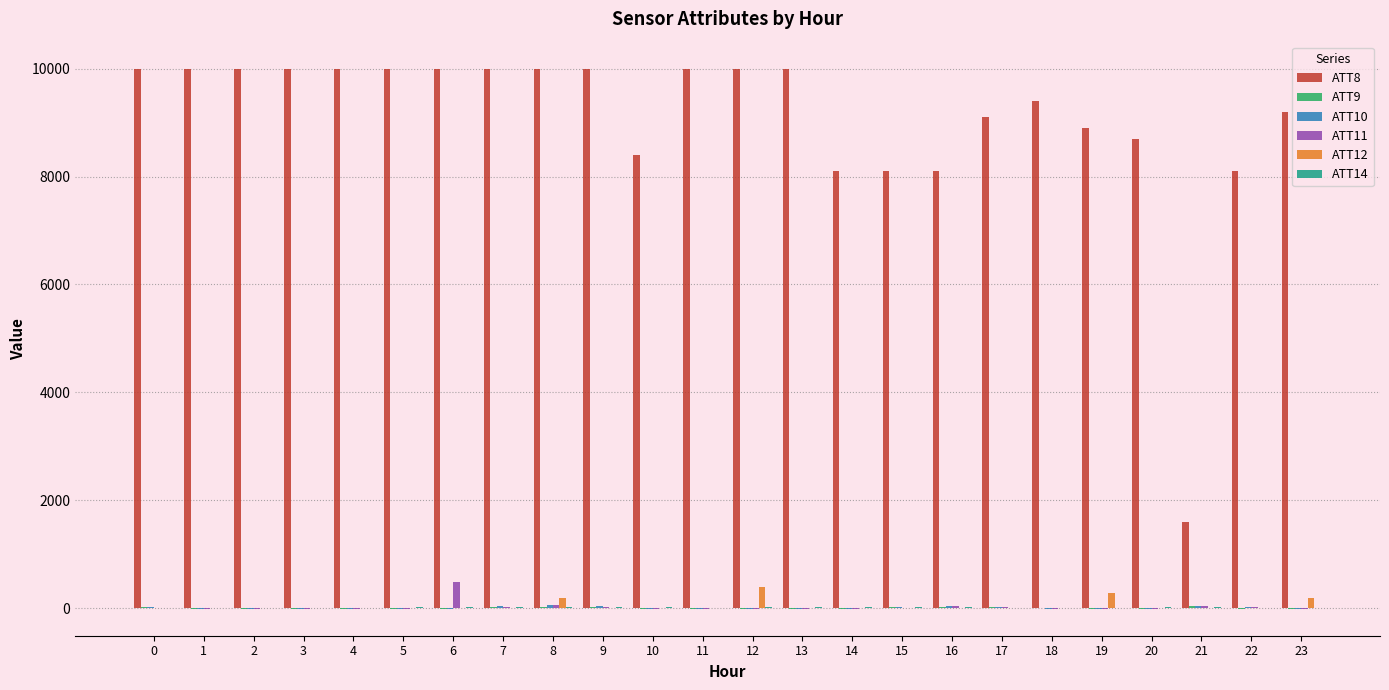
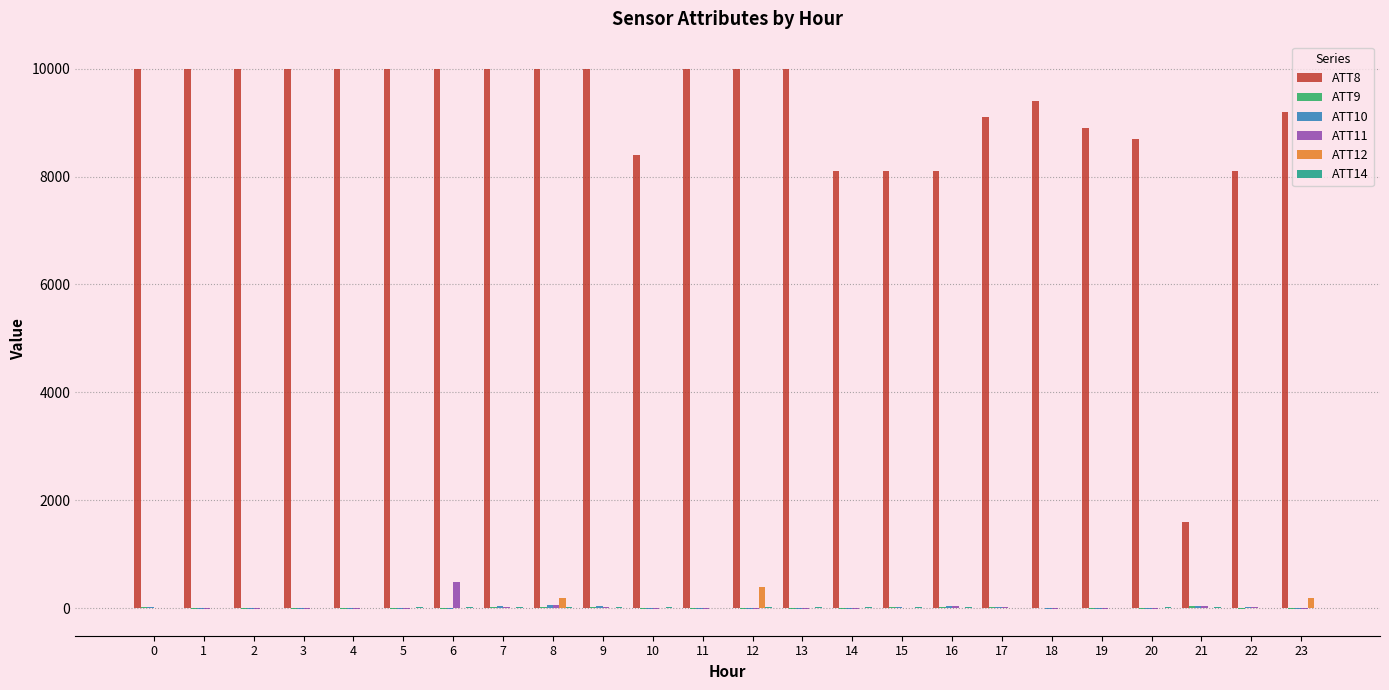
  {
    "ATT8": {
      "0": 10000,
      "1": 10000,
      "2": 10000,
      "3": 10000,
      "4": 10000,
      "5": 10000,
      "6": 10000,
      "7": 10000,
      "8": 10000,
      "9": 10000,
      "10": 8400,
      "11": 10000,
      "12": 10000,
      "13": 10000,
      "14": 8100,
      "15": 8100,
      "16": 8100,
      "17": 9100,
      "18": 9400,
      "19": 8900,
      "20": 8700,
      "21": 1600,
      "22": 8100,
      "23": 9200
    },
    "ATT10": {
      "8": 100,
      "16": 0,
      "21": 0
    },
    "ATT11": {
      "6": 500,
      "8": 100
    },
    "ATT12": {
      "8": 200,
      "12": 400,
-     "19": 300,
+     "19": 0,
      "23": 200
    }
  }
